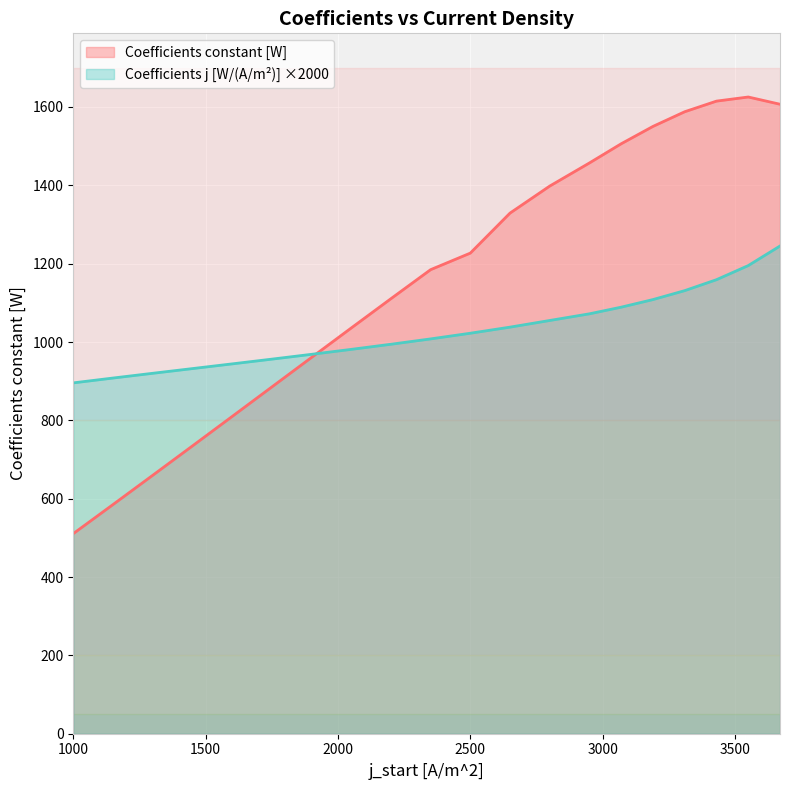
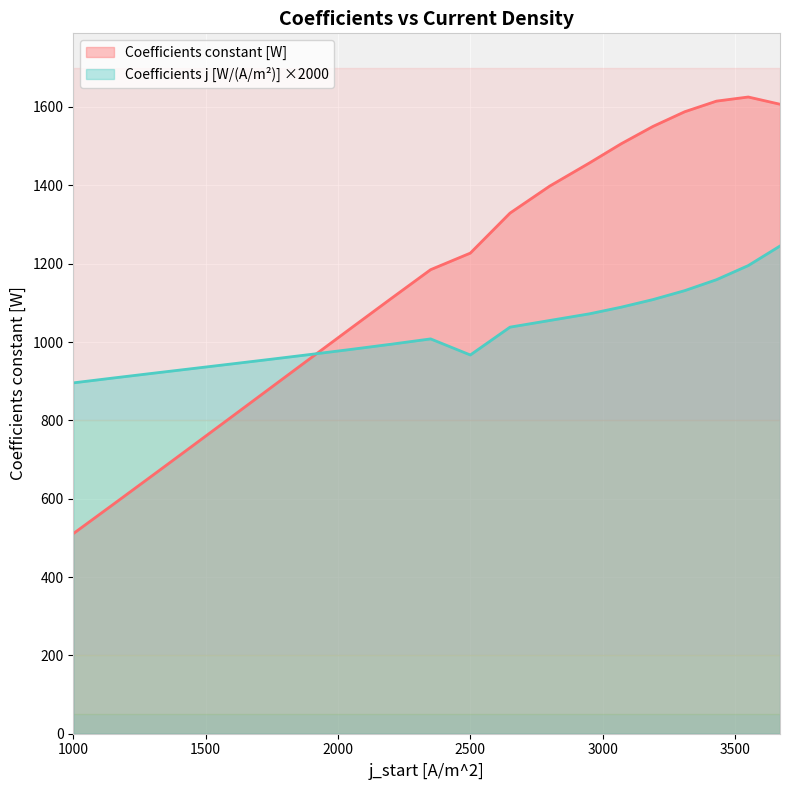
  {
    "Coefficients constant [W]": {
      "1000": 510,
      "2500": 1230
    },
    "Coefficients j [W/(A/m²)] ×2000": {
      "1000": 900,
-     "2500": 1020
+     "2500": 970
    }
  }
